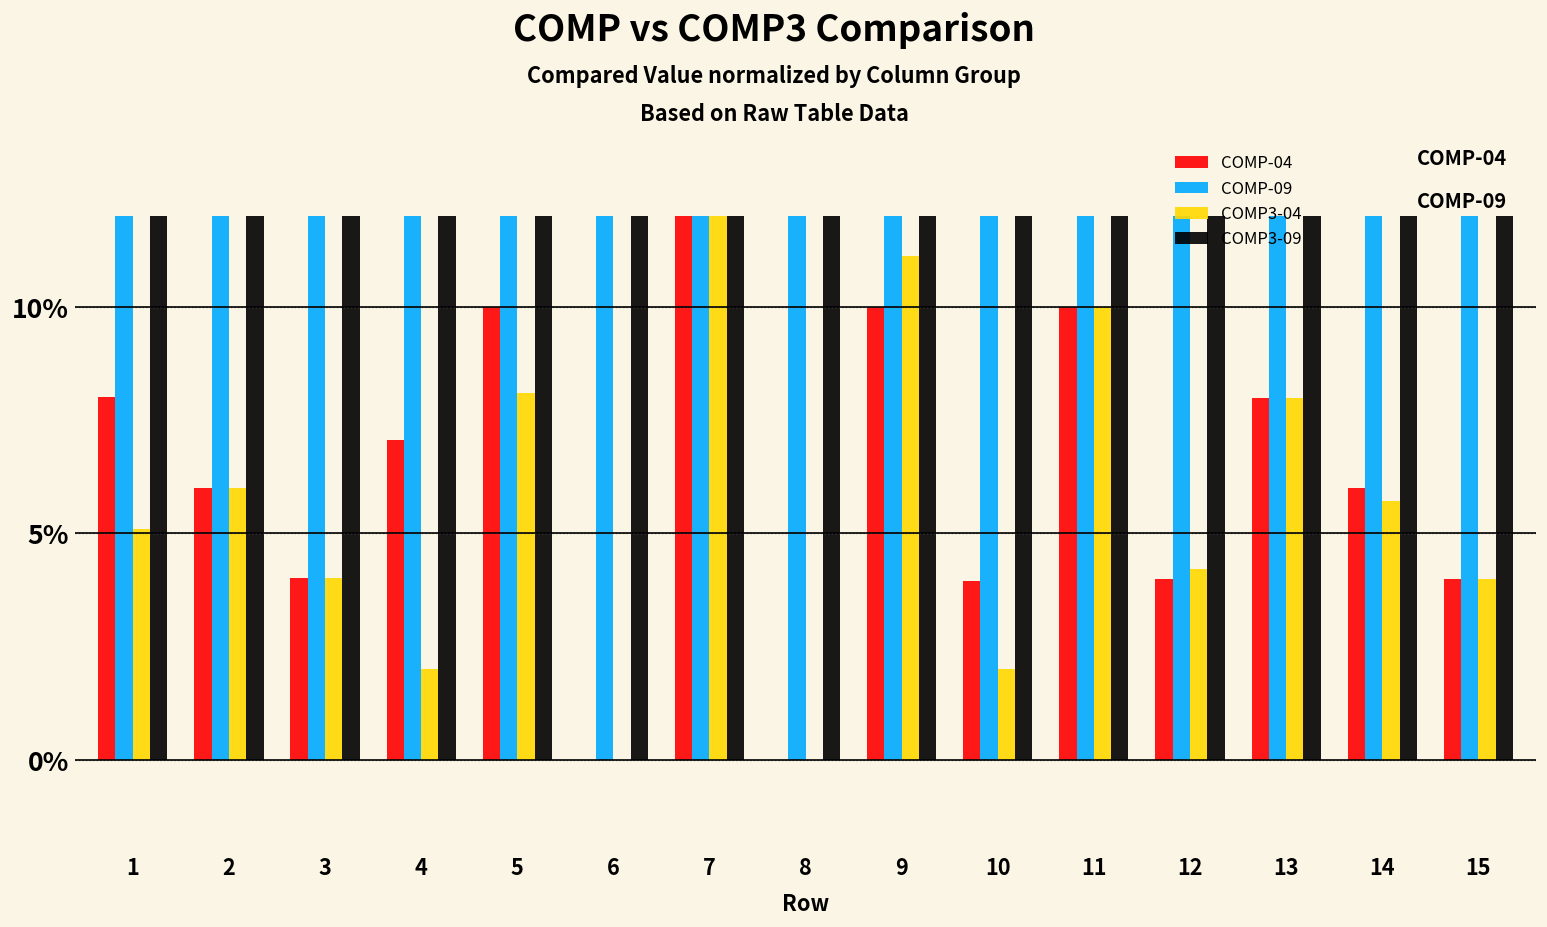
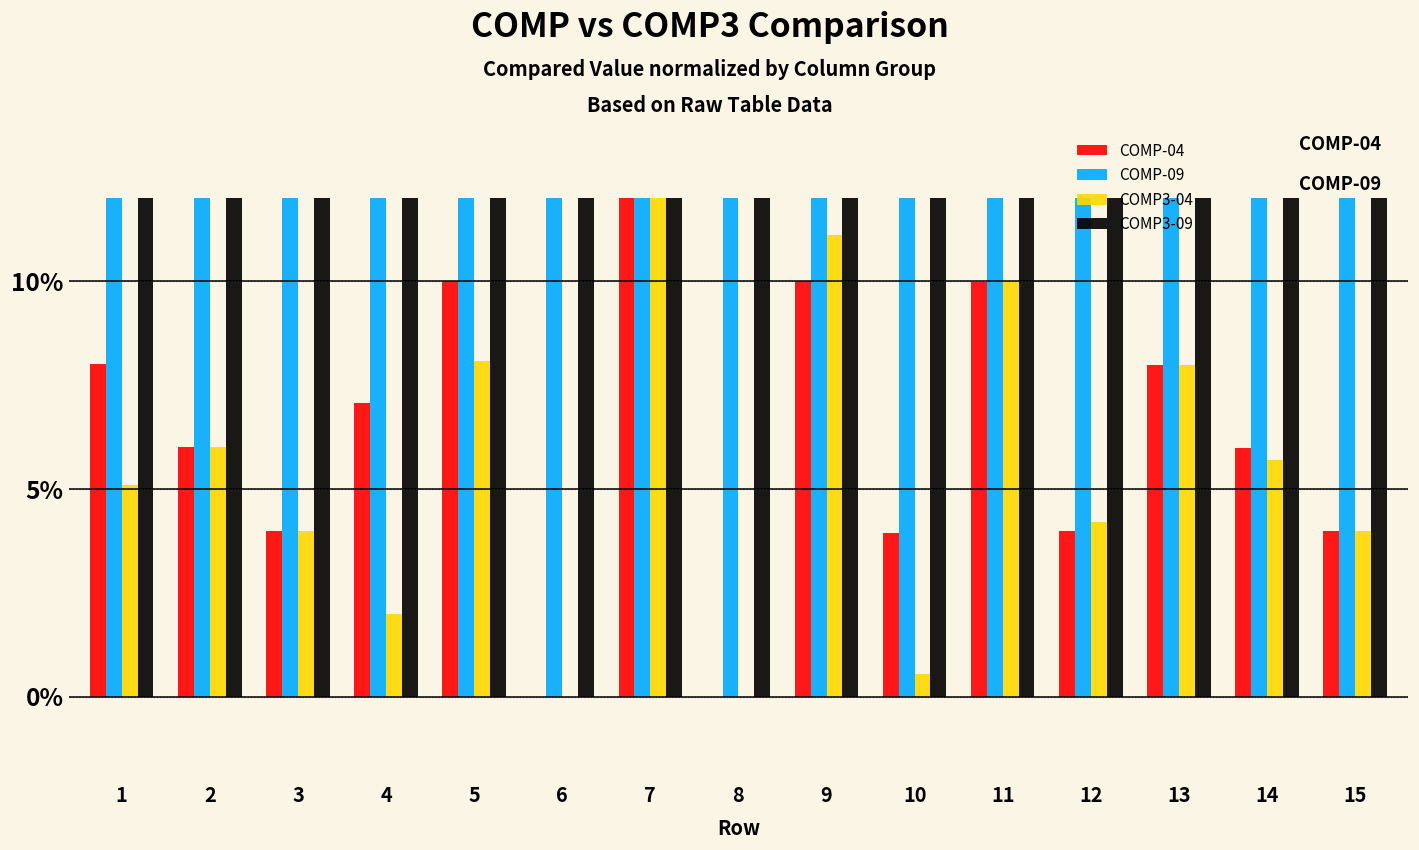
  {
    "COMP-04": {
      "1": "8.0%",
      "2": "6.0%",
      "3": "4.0%",
      "4": "7.1%",
      "5": "10.0%",
      "7": "12.0%",
      "9": "10.0%",
      "10": "3.9%",
      "11": "10.0%",
      "12": "4.0%",
      "13": "8.0%",
      "14": "6.0%",
      "15": "4.0%"
    },
    "COMP-09": {
      "1": "12.0%",
      "2": "12.0%",
      "3": "12.0%",
      "4": "12.0%",
      "5": "12.0%",
      "6": "12.0%",
      "7": "12.0%",
      "8": "12.0%",
      "9": "12.0%",
      "10": "12.0%",
      "11": "12.0%",
      "12": "12.0%",
      "13": "12.0%",
      "14": "12.0%",
      "15": "12.0%"
    },
    "COMP3-04": {
      "1": "5.1%",
      "2": "6.0%",
      "3": "4.0%",
      "4": "2.0%",
      "5": "8.1%",
      "7": "12.0%",
      "9": "11.1%",
-     "10": "2.0%",
+     "10": "0.5%",
      "11": "10.0%",
      "12": "4.2%",
      "13": "8.0%",
      "14": "5.7%",
      "15": "4.0%"
    },
    "COMP3-09": {
      "1": "12.0%",
      "2": "12.0%",
      "3": "12.0%",
      "4": "12.0%",
      "5": "12.0%",
      "6": "12.0%",
      "7": "12.0%",
      "8": "12.0%",
      "9": "12.0%",
      "10": "12.0%",
      "11": "12.0%",
      "12": "12.0%",
      "13": "12.0%",
      "14": "12.0%",
      "15": "12.0%"
    }
  }
